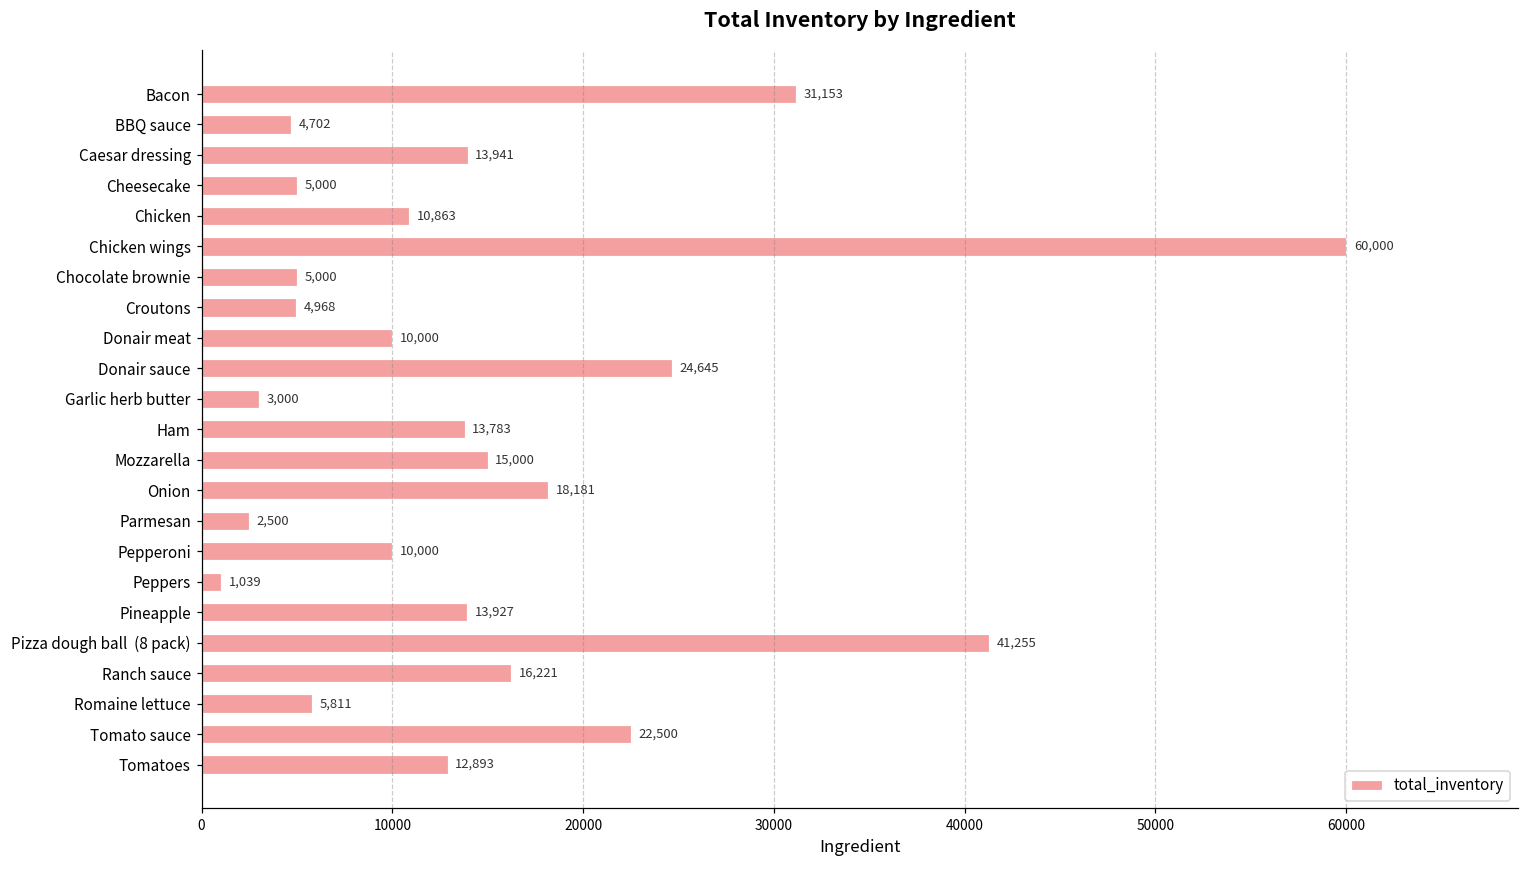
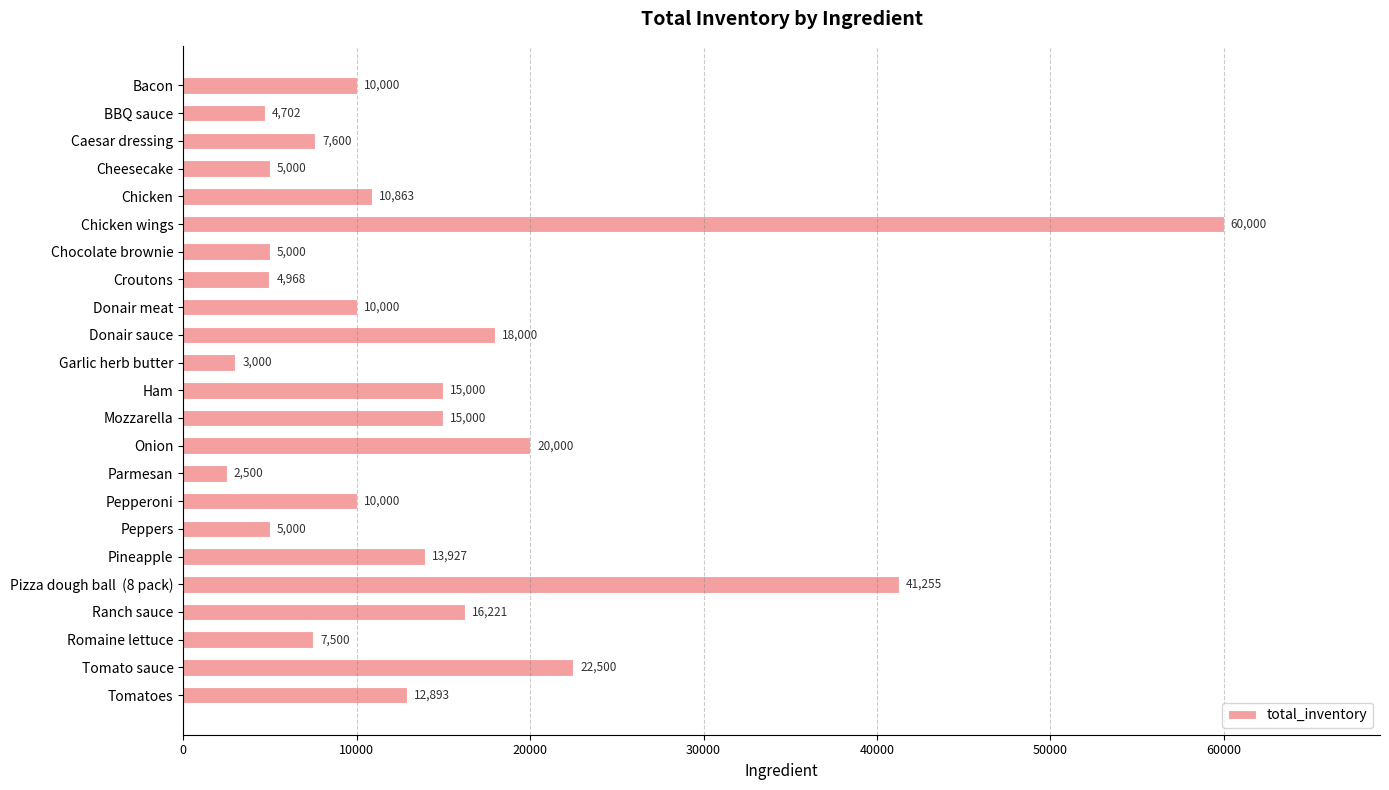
  {
-   "Bacon": "31,153",
+   "Bacon": "10,000",
    "BBQ sauce": "4,702",
-   "Caesar dressing": "13,941",
+   "Caesar dressing": "7,600",
    "Cheesecake": "5,000",
    "Chicken": "10,863",
    "Chicken wings": "60,000",
    "Chocolate brownie": "5,000",
    "Croutons": "4,968",
    "Donair meat": "10,000",
-   "Donair sauce": "24,645",
+   "Donair sauce": "18,000",
    "Garlic herb butter": "3,000",
-   "Ham": "13,783",
+   "Ham": "15,000",
    "Mozzarella": "15,000",
-   "Onion": "18,181",
+   "Onion": "20,000",
    "Parmesan": "2,500",
    "Pepperoni": "10,000",
-   "Peppers": "1,039",
+   "Peppers": "5,000",
    "Pineapple": "13,927",
    "Pizza dough ball (8 pack)": "41,255",
    "Ranch sauce": "16,221",
-   "Romaine lettuce": "5,811",
+   "Romaine lettuce": "7,500",
    "Tomato sauce": "22,500",
    "Tomatoes": "12,893"
  }
